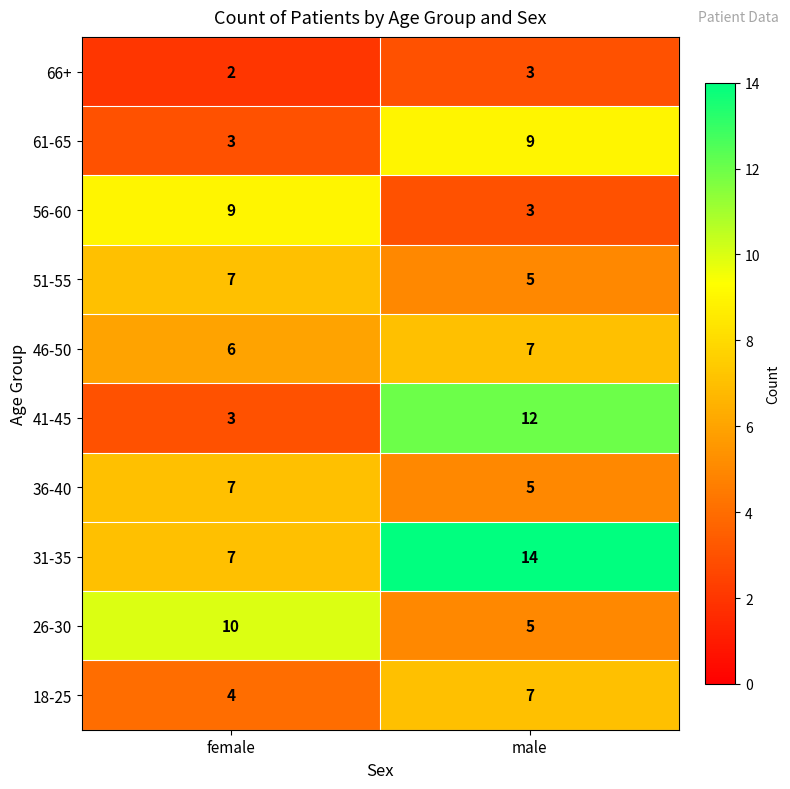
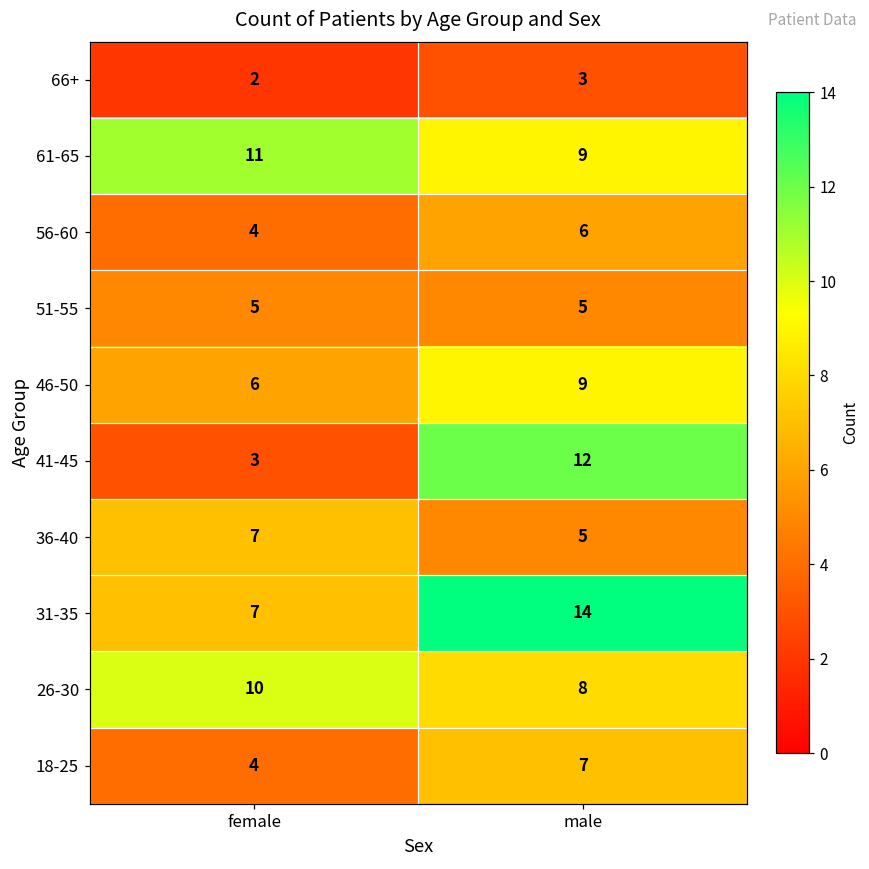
  {
    "66+": {
      "female": 2,
      "male": 3
    },
    "61-65": {
-     "female": 3,
+     "female": 11,
      "male": 9
    },
    "56-60": {
-     "female": 9,
-     "male": 3
+     "female": 4,
+     "male": 6
    },
    "51-55": {
-     "female": 7,
+     "female": 5,
      "male": 5
    },
    "46-50": {
      "female": 6,
-     "male": 7
+     "male": 9
    },
    "41-45": {
      "female": 3,
      "male": 12
    },
    "36-40": {
      "female": 7,
      "male": 5
    },
    "31-35": {
      "female": 7,
      "male": 14
    },
    "26-30": {
      "female": 10,
-     "male": 5
+     "male": 8
    },
    "18-25": {
      "female": 4,
      "male": 7
    }
  }
